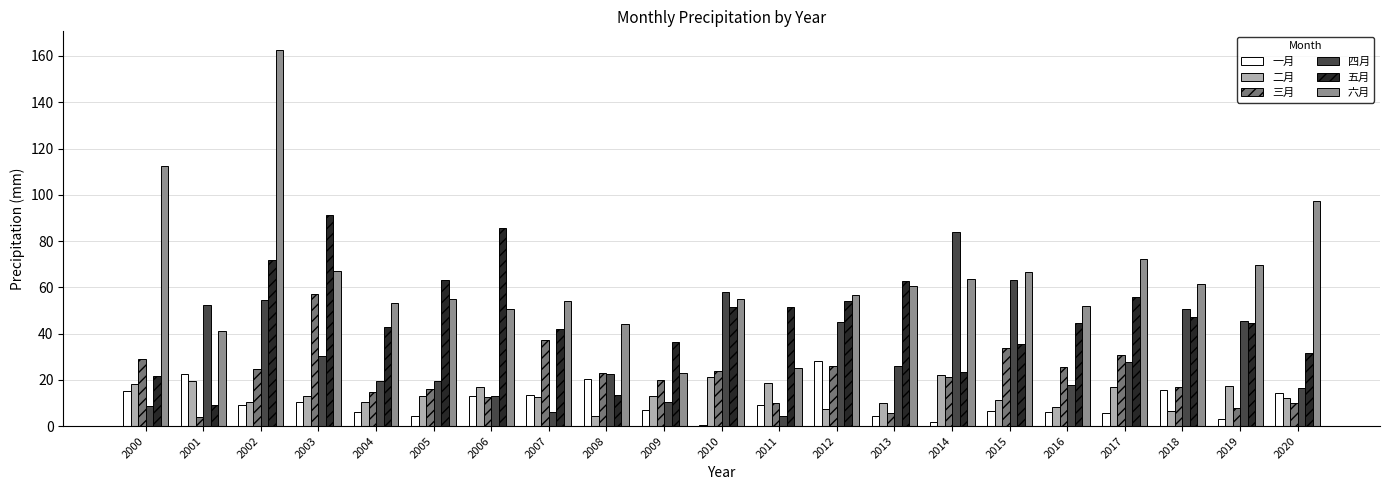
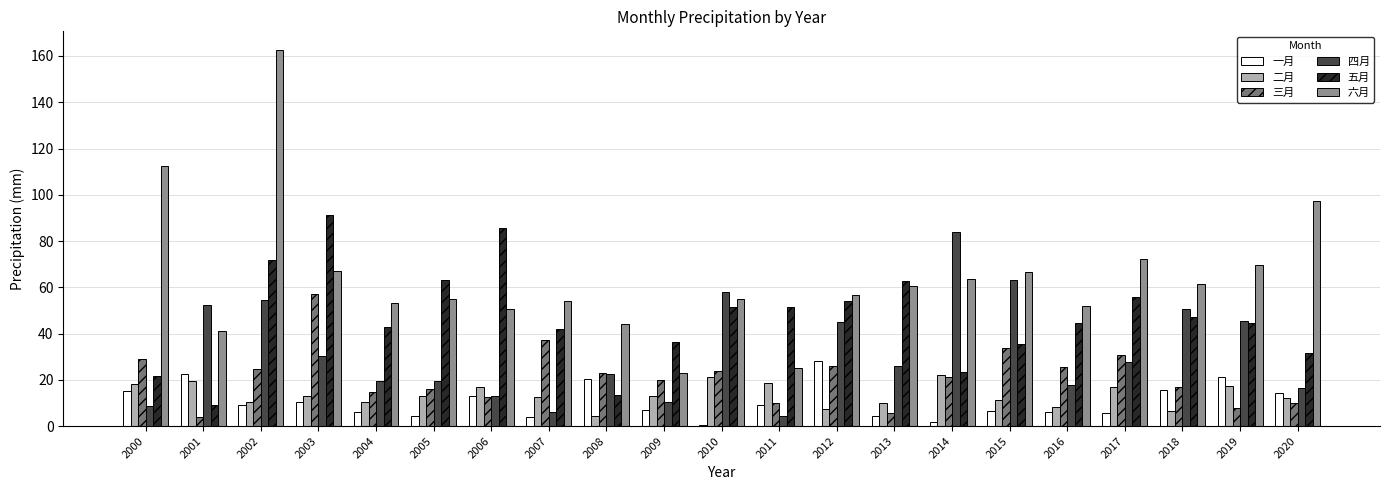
  {
    "一月": {
      "2000": 15,
      "2001": 23,
      "2002": 9,
      "2003": 11,
      "2004": 6,
      "2005": 5,
      "2006": 13,
-     "2007": 14,
+     "2007": 4,
      "2008": 21,
      "2009": 7,
      "2011": 9,
      "2012": 28,
      "2013": 4,
      "2014": 2,
      "2015": 7,
      "2016": 6,
      "2017": 6,
      "2018": 16,
-     "2019": 3,
+     "2019": 21,
      "2020": 15
    }
  }
